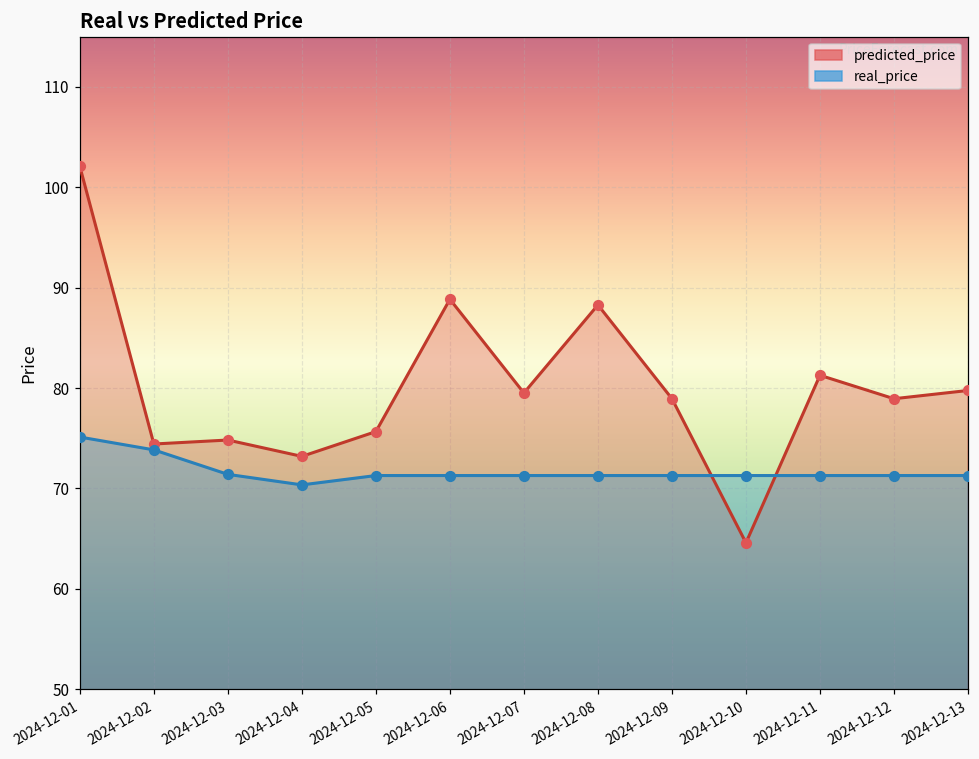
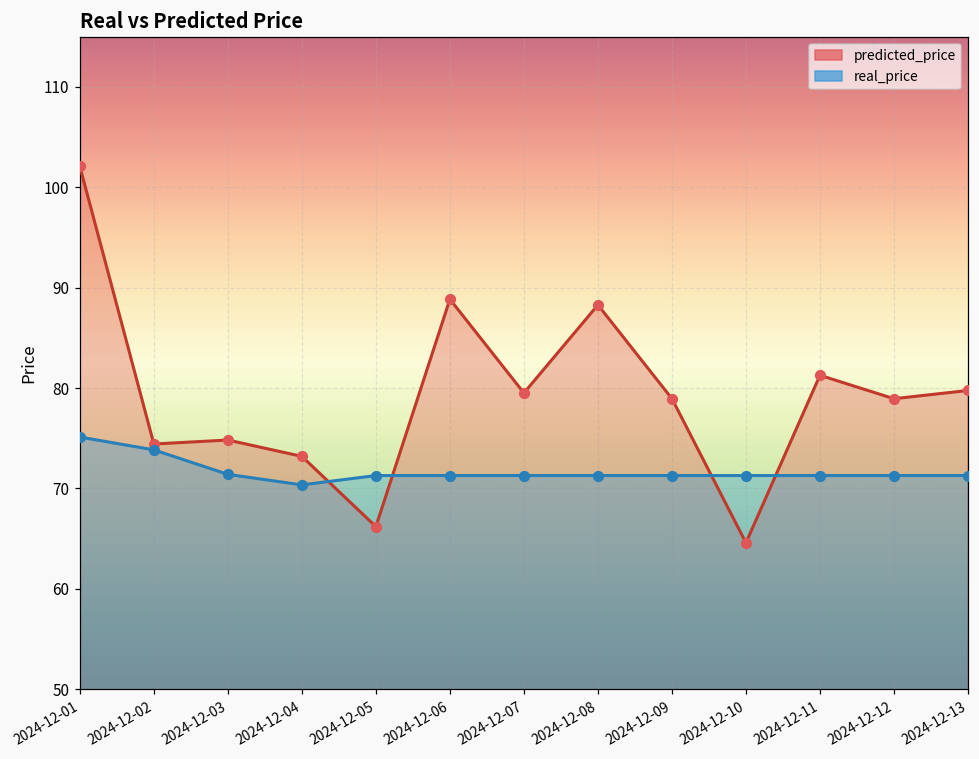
  {
    "predicted_price": {
      "2024-12-01": 102,
      "2024-12-02": 74,
      "2024-12-03": 75,
      "2024-12-04": 73,
-     "2024-12-05": 76,
+     "2024-12-05": 66,
      "2024-12-06": 89,
      "2024-12-07": 80,
      "2024-12-08": 88,
      "2024-12-09": 79,
      "2024-12-10": 65,
      "2024-12-11": 81,
      "2024-12-12": 79,
      "2024-12-13": 80
    },
    "real_price": {
      "2024-12-01": 75,
      "2024-12-02": 74,
      "2024-12-03": 71,
      "2024-12-04": 70,
      "2024-12-05": 71,
      "2024-12-06": 71,
      "2024-12-07": 71,
      "2024-12-08": 71,
      "2024-12-09": 71,
      "2024-12-10": 71,
      "2024-12-11": 71,
      "2024-12-12": 71,
      "2024-12-13": 71
    }
  }
